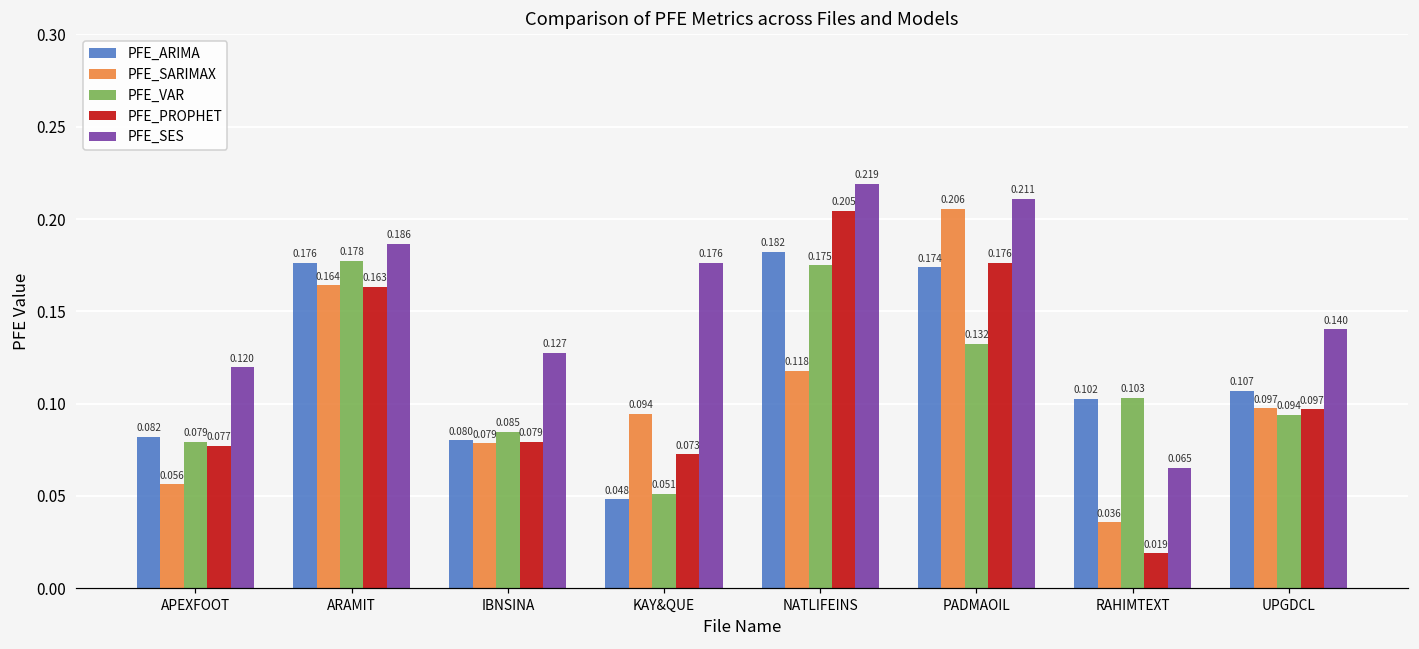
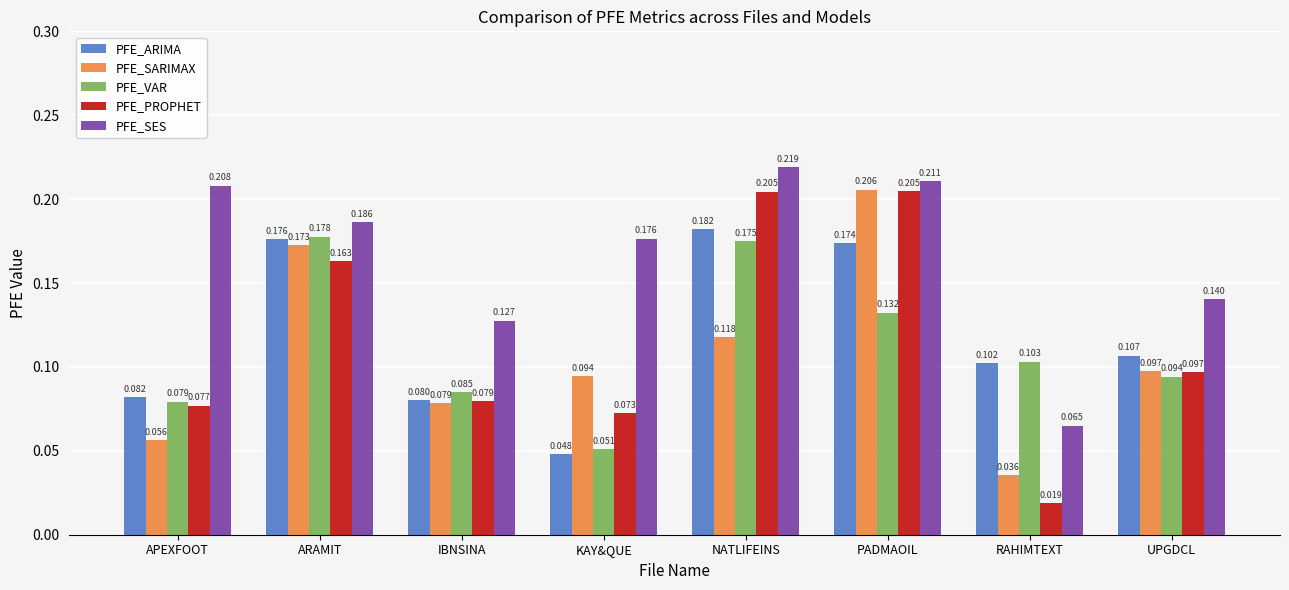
  {
    "PFE_ARIMA": {
      "APEXFOOT": 0.082,
      "ARAMIT": 0.176,
      "IBNSINA": 0.080,
      "KAY&QUE": 0.048,
      "NATLIFEINS": 0.182,
      "PADMAOIL": 0.174,
      "RAHIMTEXT": 0.102,
      "UPGDCL": 0.107
    },
    "PFE_SARIMAX": {
      "APEXFOOT": 0.056,
-     "ARAMIT": 0.164,
+     "ARAMIT": 0.173,
      "IBNSINA": 0.079,
      "KAY&QUE": 0.094,
      "NATLIFEINS": 0.118,
      "PADMAOIL": 0.206,
      "RAHIMTEXT": 0.036,
      "UPGDCL": 0.097
    },
    "PFE_VAR": {
      "APEXFOOT": 0.079,
      "ARAMIT": 0.178,
      "IBNSINA": 0.085,
      "KAY&QUE": 0.051,
      "NATLIFEINS": 0.175,
      "PADMAOIL": 0.132,
      "RAHIMTEXT": 0.103,
      "UPGDCL": 0.094
    },
    "PFE_PROPHET": {
      "APEXFOOT": 0.077,
      "ARAMIT": 0.163,
      "IBNSINA": 0.079,
      "KAY&QUE": 0.073,
      "NATLIFEINS": 0.205,
-     "PADMAOIL": 0.176,
+     "PADMAOIL": 0.205,
      "RAHIMTEXT": 0.019,
      "UPGDCL": 0.097
    },
    "PFE_SES": {
-     "APEXFOOT": 0.120,
+     "APEXFOOT": 0.208,
      "ARAMIT": 0.186,
      "IBNSINA": 0.127,
      "KAY&QUE": 0.176,
      "NATLIFEINS": 0.219,
      "PADMAOIL": 0.211,
      "RAHIMTEXT": 0.065,
      "UPGDCL": 0.140
    }
  }
